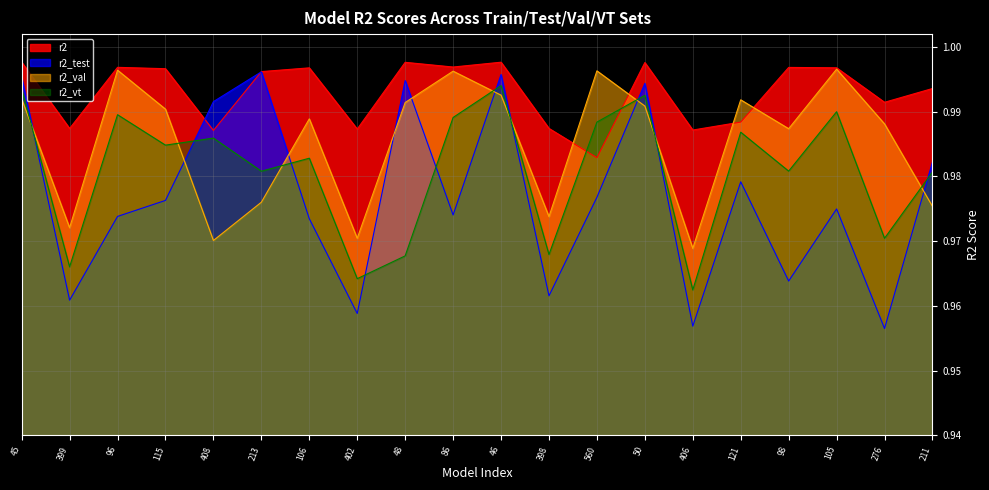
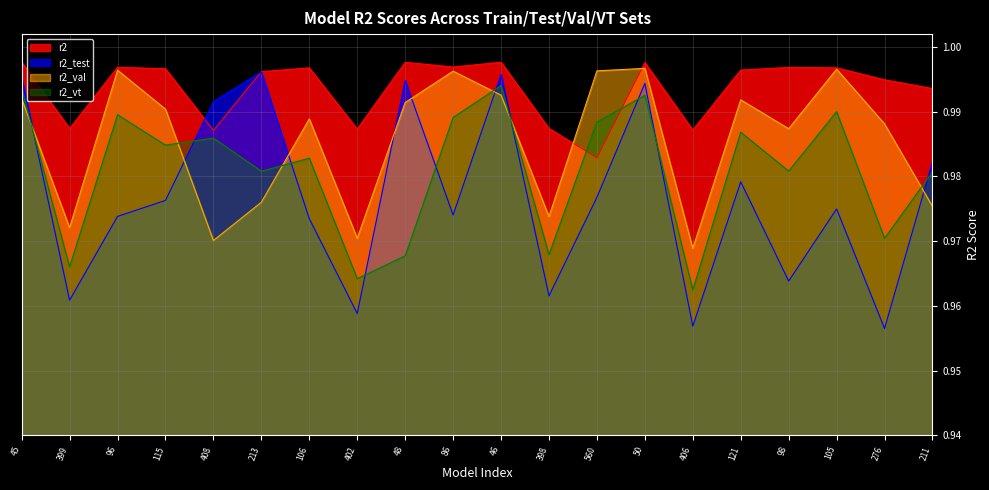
  {
    "r2": {
      "45": 0.998,
      "399": 0.987,
      "96": 0.997,
      "115": 0.997,
      "408": 0.987,
      "106": 0.997,
      "402": 0.987,
      "48": 0.998,
      "86": 0.997,
      "46": 0.998,
      "398": 0.987,
      "560": 0.983,
      "50": 0.998,
      "406": 0.987,
-     "121": 0.988,
+     "121": 0.996,
      "98": 0.997,
-     "276": 0.991,
+     "276": 0.995,
      "211": 0.994
    },
    "r2_test": {
      "45": 0.995,
      "399": 0.961,
      "96": 0.974,
      "115": 0.976,
      "408": 0.992,
      "106": 0.973,
      "402": 0.959,
      "48": 0.995,
      "86": 0.974,
      "46": 0.996,
      "398": 0.962,
      "560": 0.977,
      "50": 0.994,
      "406": 0.957,
      "121": 0.979,
      "98": 0.964,
      "105": 0.975,
      "276": 0.957,
      "211": 0.982
    },
    "r2_val": {
      "45": 0.992,
      "399": 0.972,
      "96": 0.996,
      "115": 0.990,
      "408": 0.970,
      "213": 0.976,
      "106": 0.989,
      "402": 0.970,
      "48": 0.991,
      "86": 0.996,
      "46": 0.993,
      "398": 0.974,
      "560": 0.996,
-     "50": 0.991,
+     "50": 0.997,
      "406": 0.969,
      "121": 0.992,
      "98": 0.987,
      "276": 0.988,
      "211": 0.975
    },
    "r2_vt": {
      "45": 0.994,
      "399": 0.966,
      "96": 0.990,
      "115": 0.985,
      "408": 0.986,
      "213": 0.981,
      "106": 0.983,
      "402": 0.964,
      "48": 0.968,
      "86": 0.989,
      "46": 0.994,
      "398": 0.968,
      "560": 0.988,
      "50": 0.993,
      "406": 0.962,
      "121": 0.987,
      "98": 0.981,
      "105": 0.990,
      "276": 0.970,
      "211": 0.981
    }
  }
